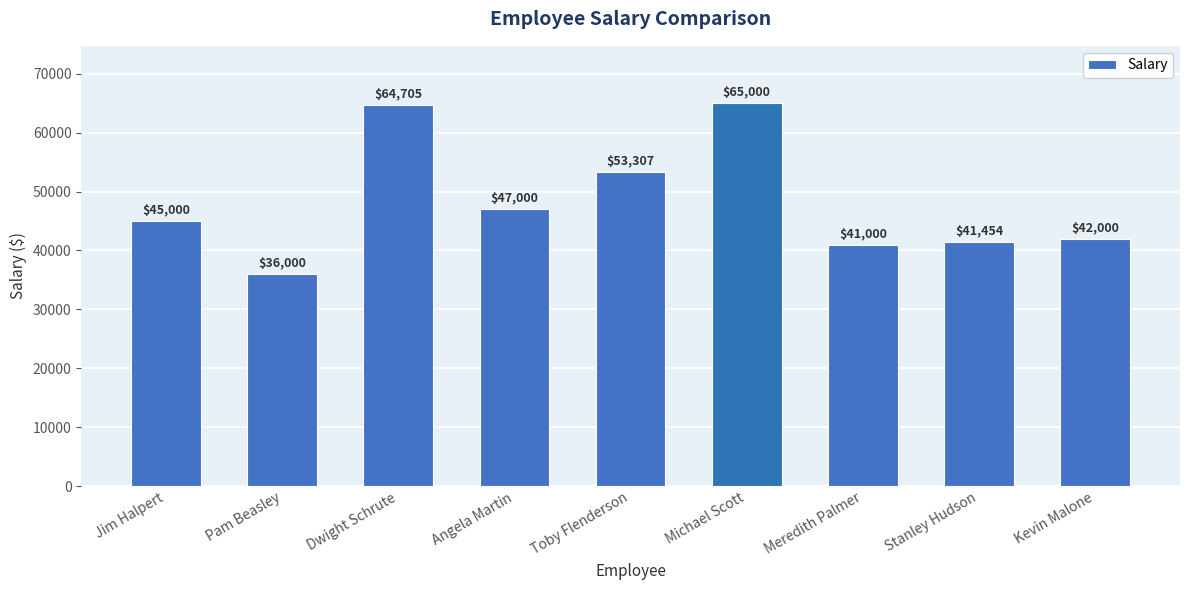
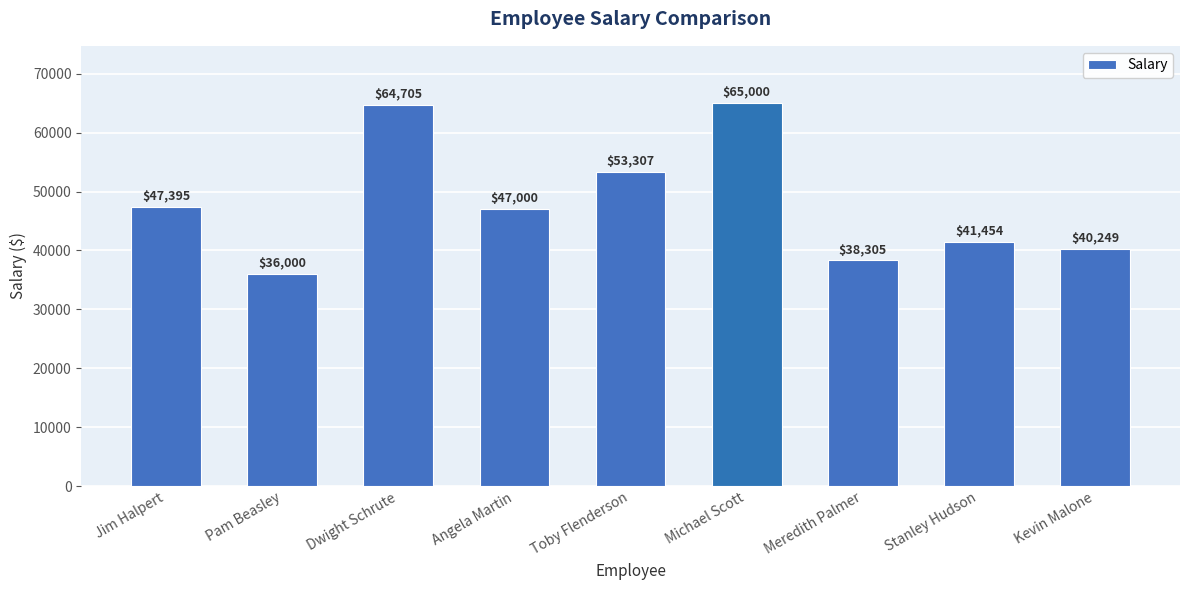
  {
-   "Jim Halpert": "$45,000",
+   "Jim Halpert": "$47,395",
    "Pam Beasley": "$36,000",
    "Dwight Schrute": "$64,705",
    "Angela Martin": "$47,000",
    "Toby Flenderson": "$53,307",
    "Michael Scott": "$65,000",
-   "Meredith Palmer": "$41,000",
+   "Meredith Palmer": "$38,305",
    "Stanley Hudson": "$41,454",
-   "Kevin Malone": "$42,000"
+   "Kevin Malone": "$40,249"
  }
